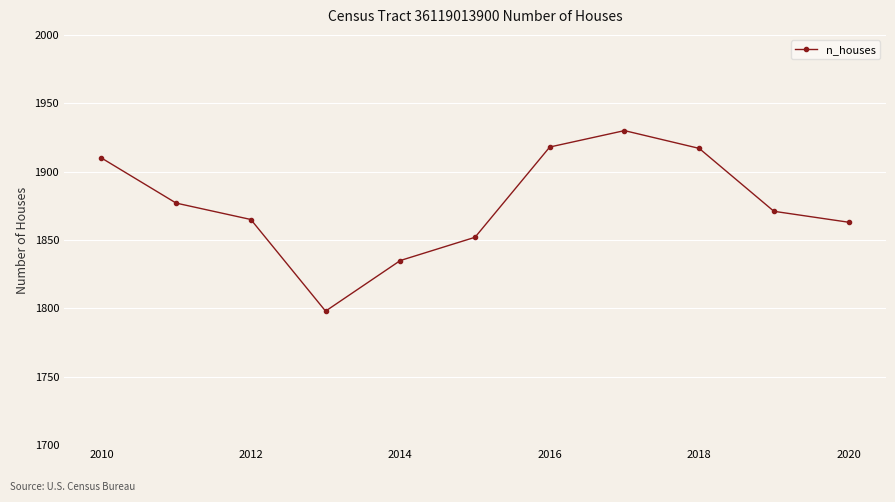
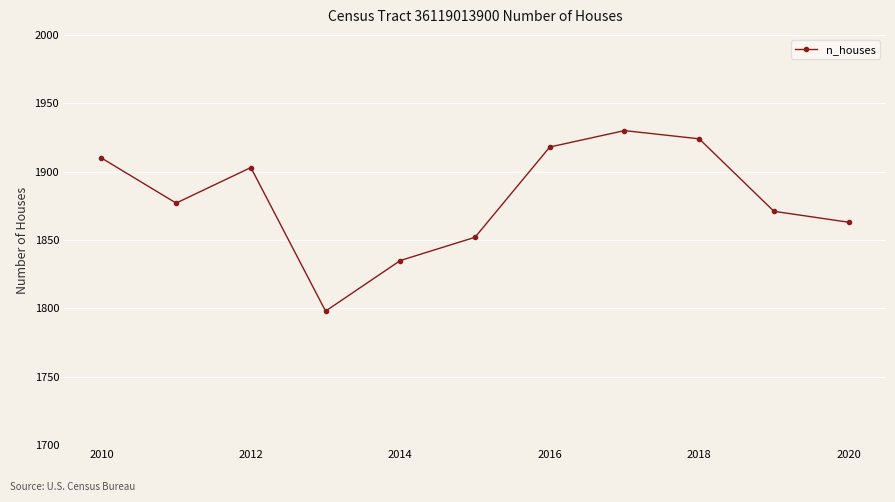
  {
    "2010": 1910,
-   "2012": 1865,
+   "2012": 1903,
    "2014": 1835,
    "2016": 1918,
-   "2018": 1917,
+   "2018": 1924,
    "2020": 1863
  }
